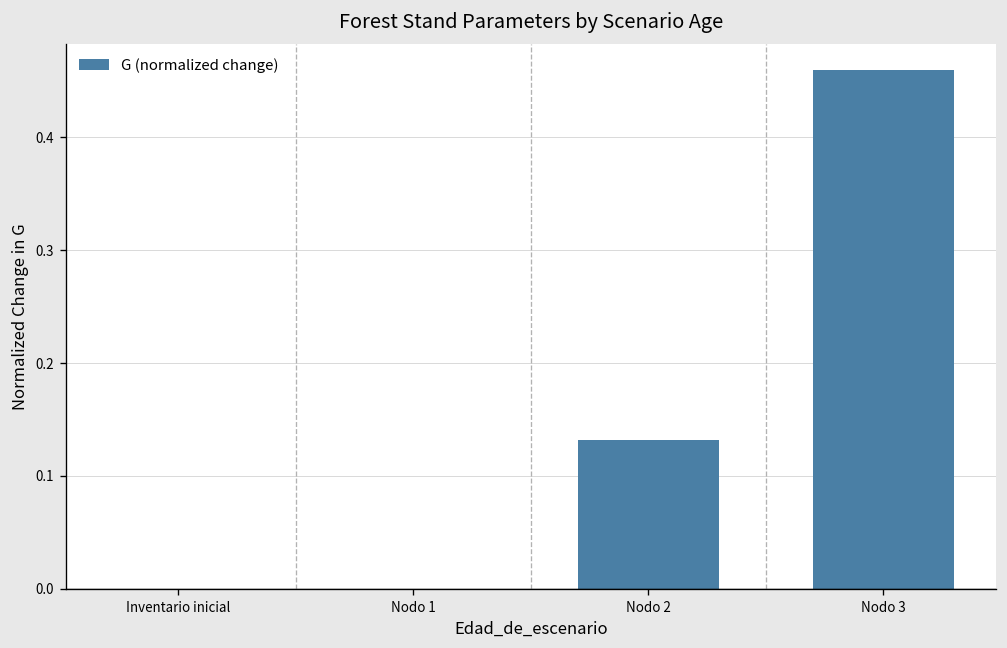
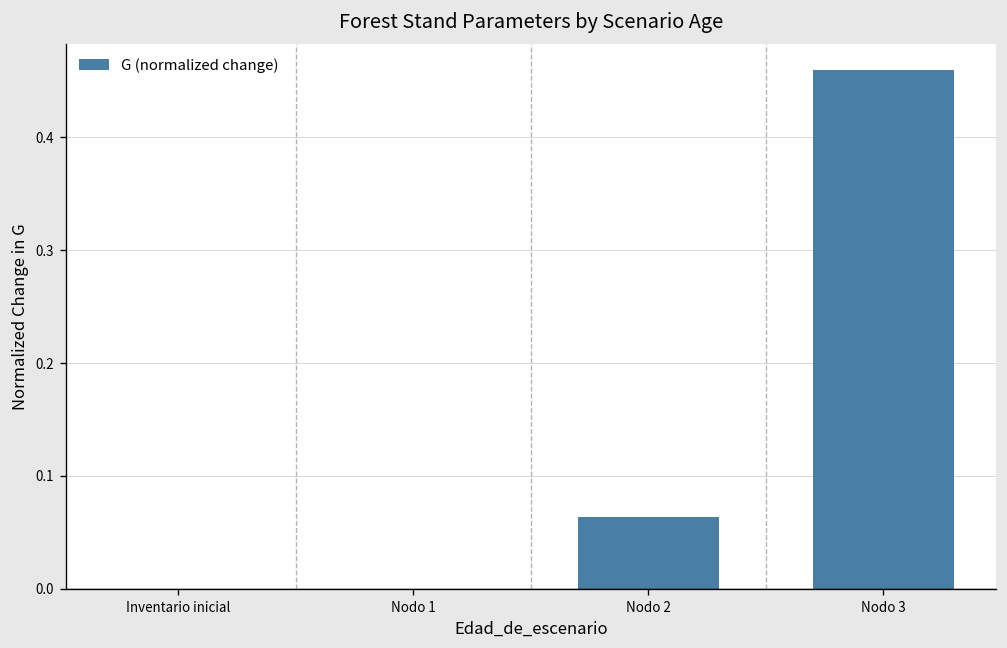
  {
    "Inventario inicial": 0.00,
    "Nodo 1": 0.00,
-   "Nodo 2": 0.13,
+   "Nodo 2": 0.06,
    "Nodo 3": 0.46
  }
